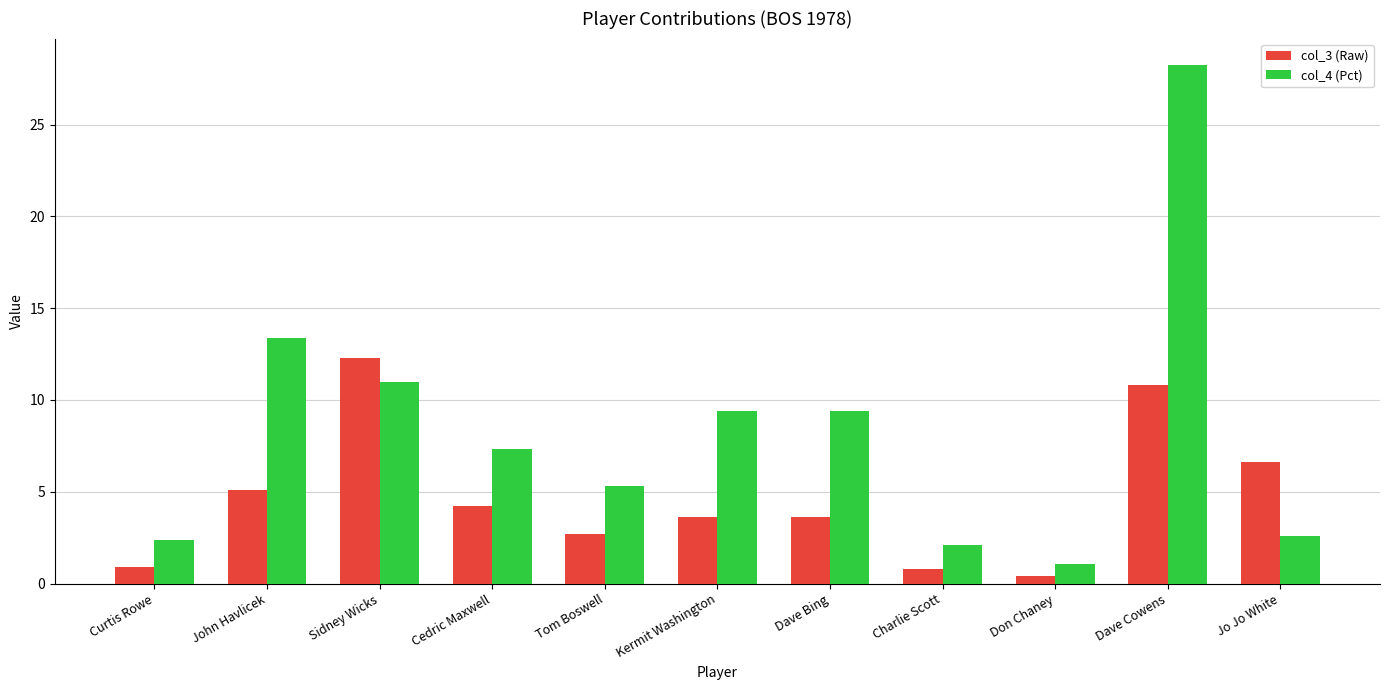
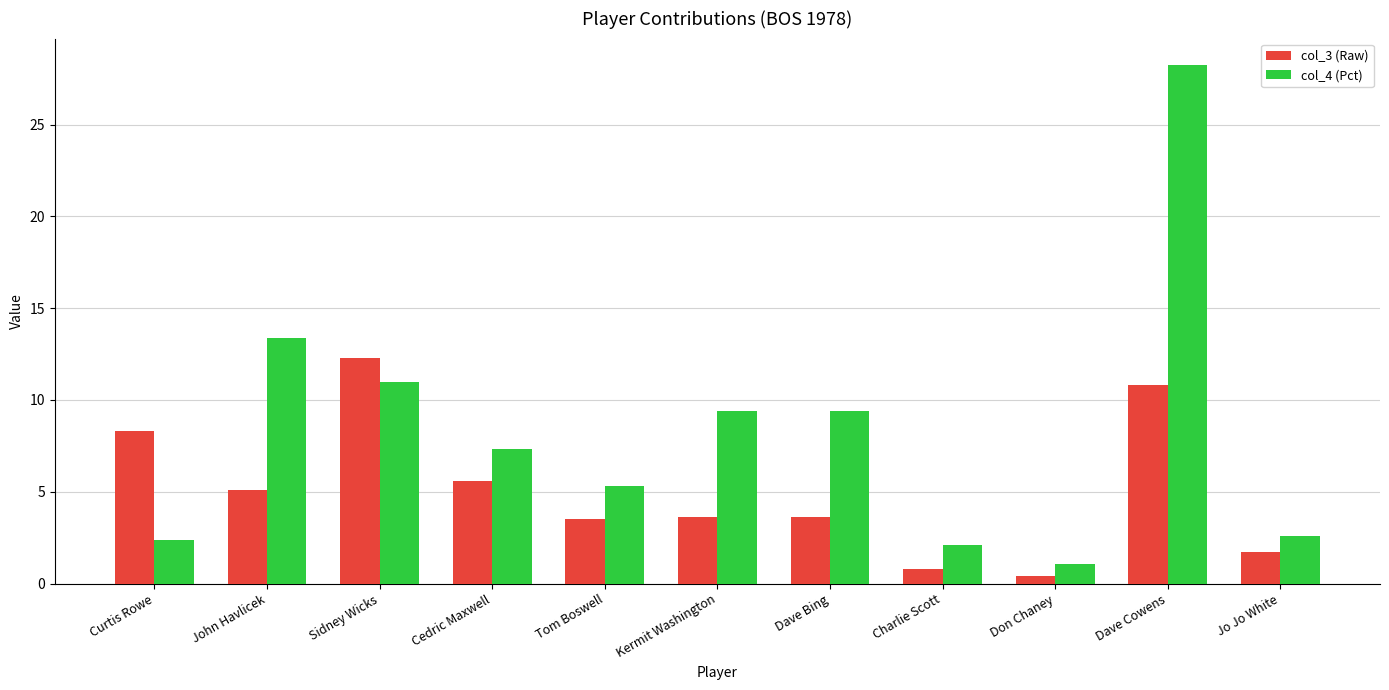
  {
    "col_3 (Raw)": {
-     "Curtis Rowe": 0.9,
+     "Curtis Rowe": 8.3,
      "John Havlicek": 5.1,
      "Sidney Wicks": 12.3,
-     "Cedric Maxwell": 4.2,
-     "Tom Boswell": 2.7,
+     "Cedric Maxwell": 5.6,
+     "Tom Boswell": 3.5,
      "Kermit Washington": 3.6,
      "Dave Bing": 3.6,
      "Charlie Scott": 0.8,
      "Don Chaney": 0.4,
      "Dave Cowens": 10.8,
-     "Jo Jo White": 6.6
+     "Jo Jo White": 1.7
    },
    "col_4 (Pct)": {
      "Curtis Rowe": 2.4,
      "John Havlicek": 13.4,
      "Sidney Wicks": 11.0,
      "Cedric Maxwell": 7.3,
      "Tom Boswell": 5.3,
      "Kermit Washington": 9.4,
      "Dave Bing": 9.4,
      "Charlie Scott": 2.1,
      "Don Chaney": 1.0,
      "Dave Cowens": 28.3,
      "Jo Jo White": 2.6
    }
  }
